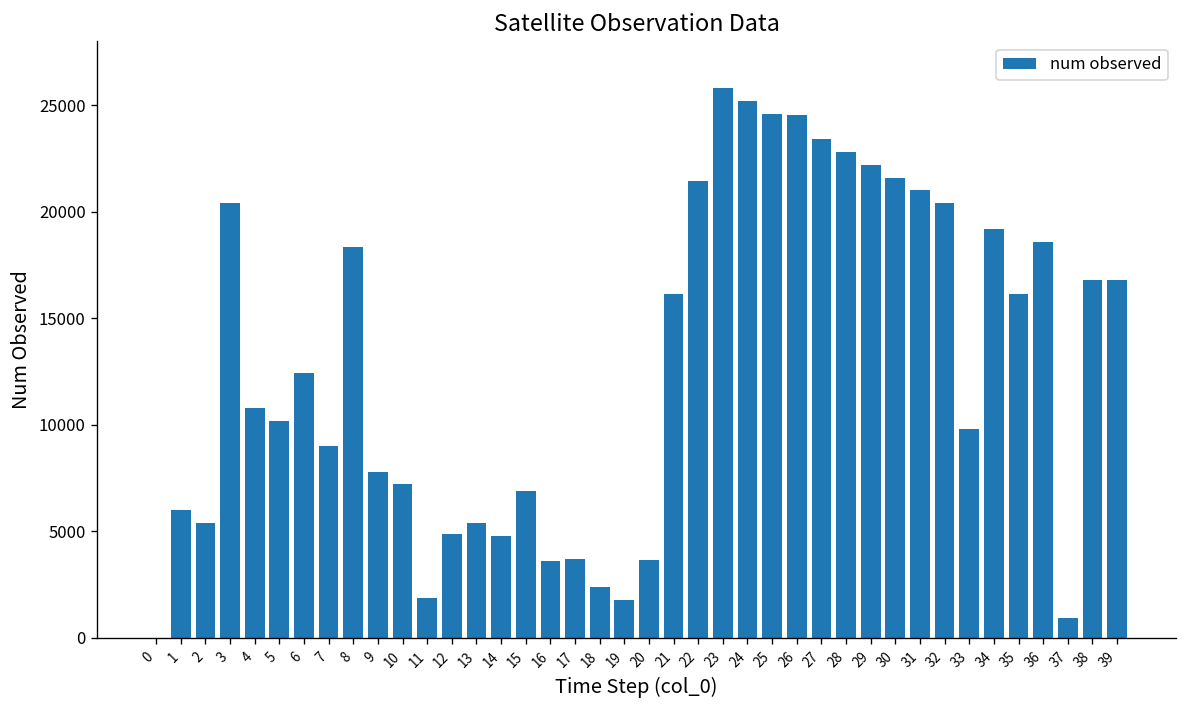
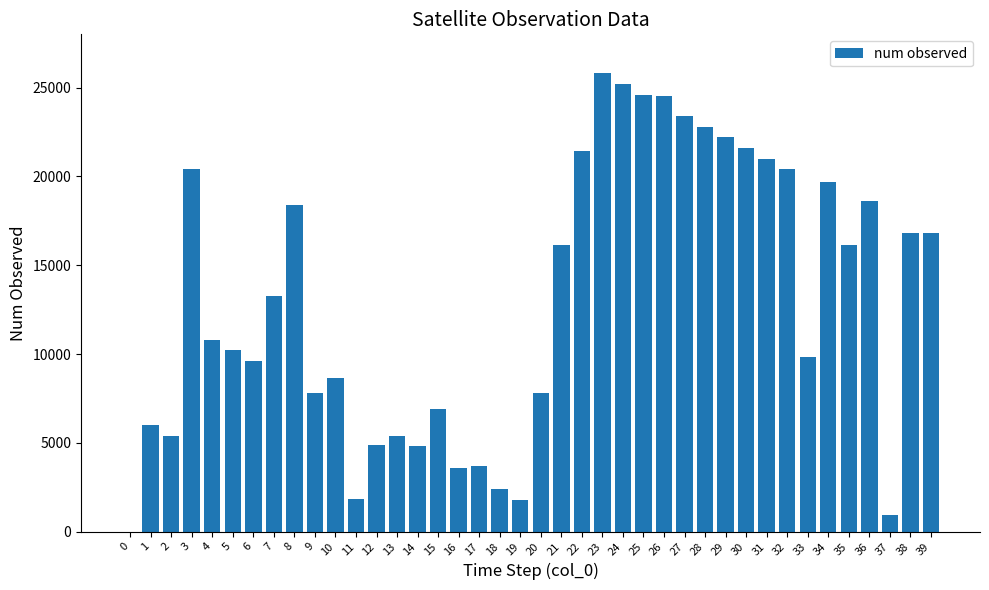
  {
    "0": 0,
    "1": 6000,
    "2": 5400,
    "3": 20400,
    "4": 10800,
    "5": 10200,
-   "6": 12400,
-   "7": 9000,
+   "6": 9600,
+   "7": 13300,
    "8": 18400,
    "9": 7800,
-   "10": 7200,
+   "10": 8600,
    "11": 1900,
    "12": 4900,
    "13": 5400,
    "14": 4800,
    "15": 6900,
    "16": 3600,
    "17": 3700,
    "18": 2400,
    "19": 1800,
-   "20": 3700,
+   "20": 7800,
    "21": 16200,
    "22": 21400,
    "23": 25800,
    "24": 25200,
    "25": 24600,
    "26": 24500,
    "27": 23400,
    "28": 22800,
    "29": 22200,
    "30": 21600,
    "31": 21000,
    "32": 20400,
    "33": 9800,
-   "34": 19200,
+   "34": 19700,
    "35": 16100,
    "36": 18600,
    "37": 900,
    "38": 16800,
    "39": 16800
  }
